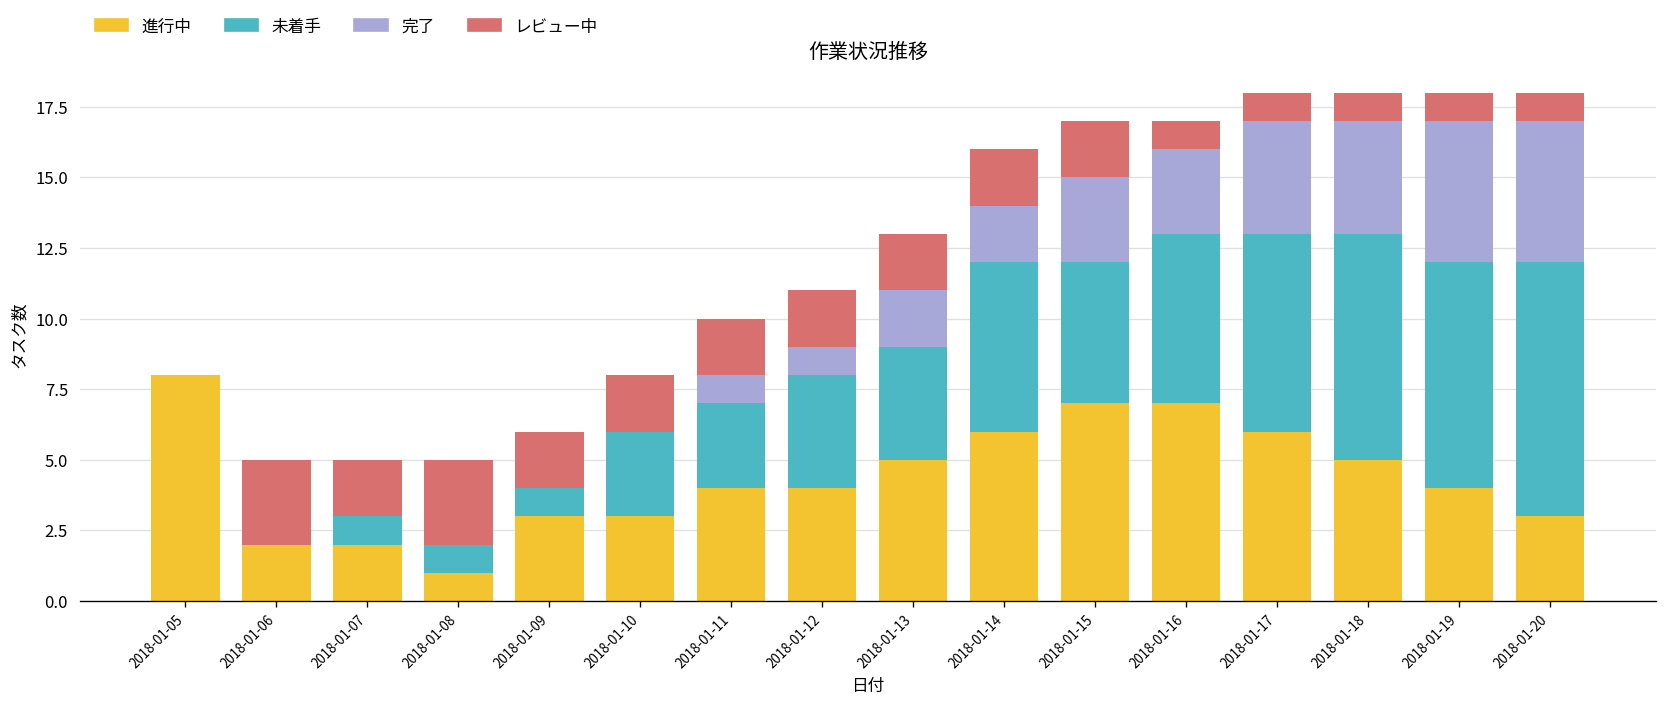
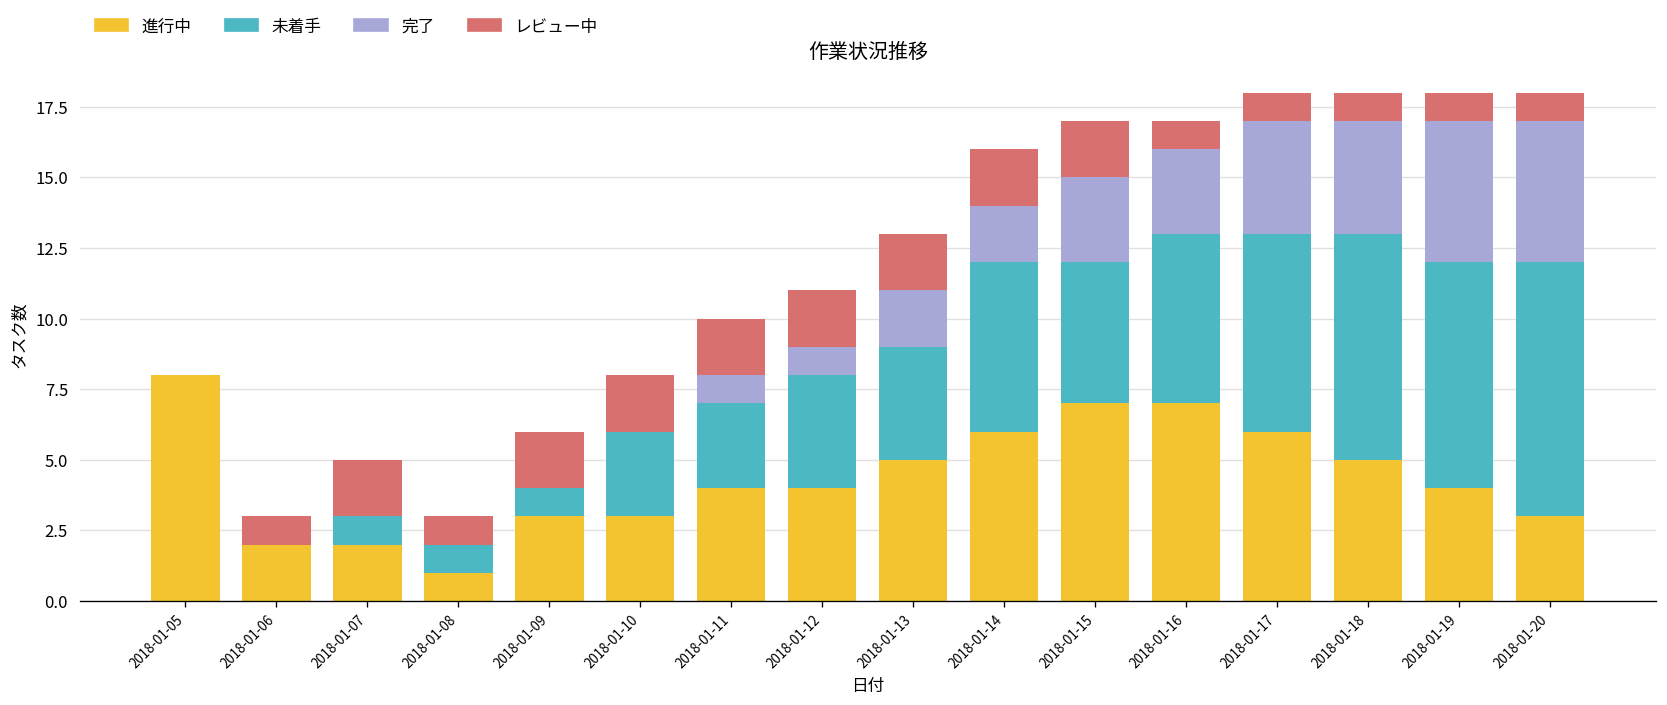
  {
    "進行中": {
      "2018-01-05": 8,
      "2018-01-06": 2,
      "2018-01-07": 2,
      "2018-01-08": 1,
      "2018-01-09": 3,
      "2018-01-10": 3,
      "2018-01-11": 4,
      "2018-01-12": 4,
      "2018-01-13": 5,
      "2018-01-14": 6,
      "2018-01-15": 7,
      "2018-01-16": 7,
      "2018-01-17": 6,
      "2018-01-18": 5,
      "2018-01-19": 4,
      "2018-01-20": 3
    },
    "未着手": {
      "2018-01-05": 0,
      "2018-01-06": 0,
      "2018-01-07": 1,
      "2018-01-08": 1,
      "2018-01-09": 1,
      "2018-01-10": 3,
      "2018-01-11": 3,
      "2018-01-12": 4,
      "2018-01-13": 4,
      "2018-01-14": 6,
      "2018-01-15": 5,
      "2018-01-16": 6,
      "2018-01-17": 7,
      "2018-01-18": 8,
      "2018-01-19": 8,
      "2018-01-20": 9
    },
    "完了": {
      "2018-01-05": 0,
      "2018-01-06": 0,
      "2018-01-07": 0,
      "2018-01-08": 0,
      "2018-01-09": 0,
      "2018-01-10": 0,
      "2018-01-11": 1,
      "2018-01-12": 1,
      "2018-01-13": 2,
      "2018-01-14": 2,
      "2018-01-15": 3,
      "2018-01-16": 3,
      "2018-01-17": 4,
      "2018-01-18": 4,
      "2018-01-19": 5,
      "2018-01-20": 5
    },
    "レビュー中": {
      "2018-01-05": 0,
-     "2018-01-06": 3,
+     "2018-01-06": 1,
      "2018-01-07": 2,
-     "2018-01-08": 3,
+     "2018-01-08": 1,
      "2018-01-09": 2,
      "2018-01-10": 2,
      "2018-01-11": 2,
      "2018-01-12": 2,
      "2018-01-13": 2,
      "2018-01-14": 2,
      "2018-01-15": 2,
      "2018-01-16": 1,
      "2018-01-17": 1,
      "2018-01-18": 1,
      "2018-01-19": 1,
      "2018-01-20": 1
    }
  }
